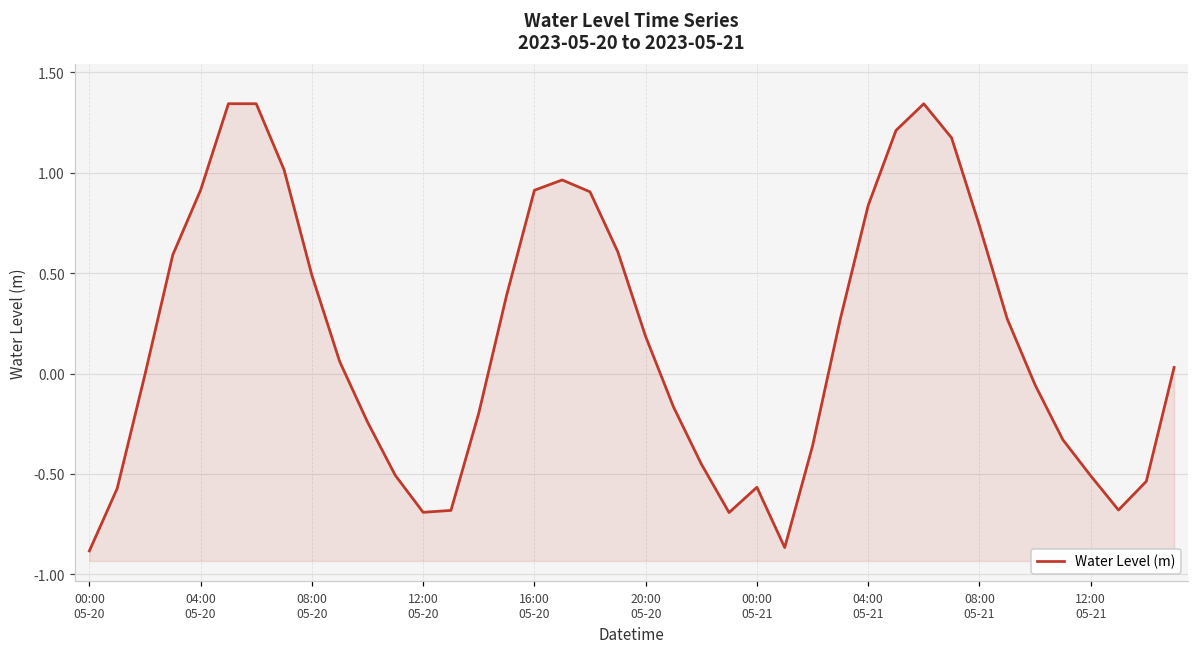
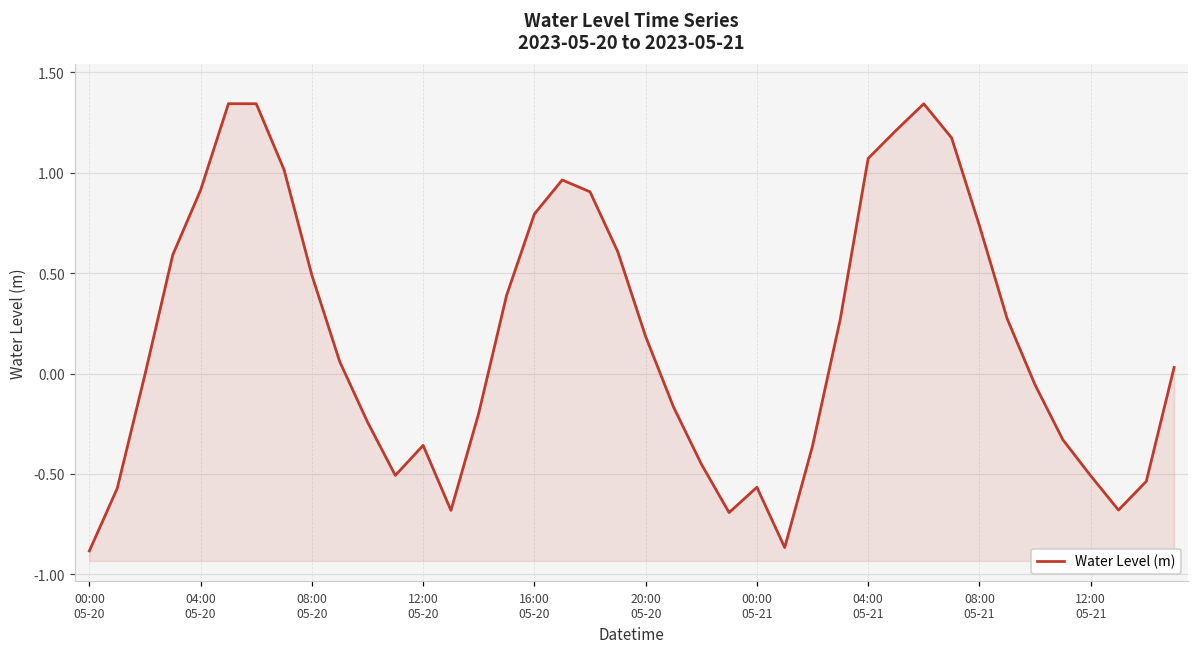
  {
    "00:00 05-20": -0.88,
    "04:00 05-20": 0.91,
    "08:00 05-20": 0.49,
-   "12:00 05-20": -0.69,
-   "16:00 05-20": 0.91,
+   "12:00 05-20": -0.36,
+   "16:00 05-20": 0.79,
    "20:00 05-20": 0.18,
    "00:00 05-21": -0.57,
-   "04:00 05-21": 0.84,
+   "04:00 05-21": 1.07,
    "08:00 05-21": 0.74,
    "12:00 05-21": -0.51
  }
